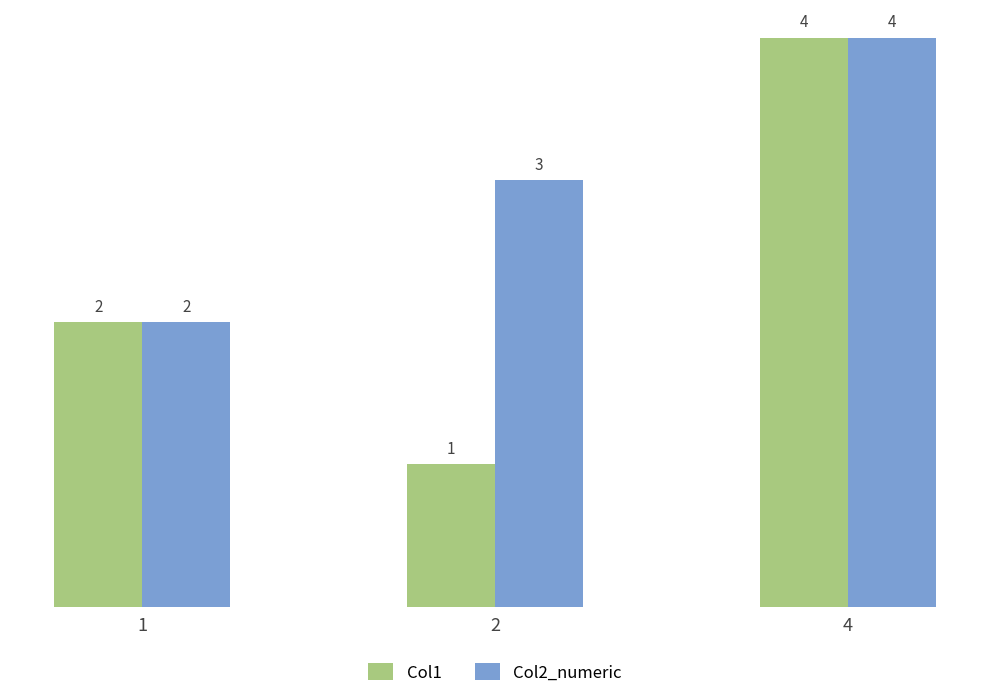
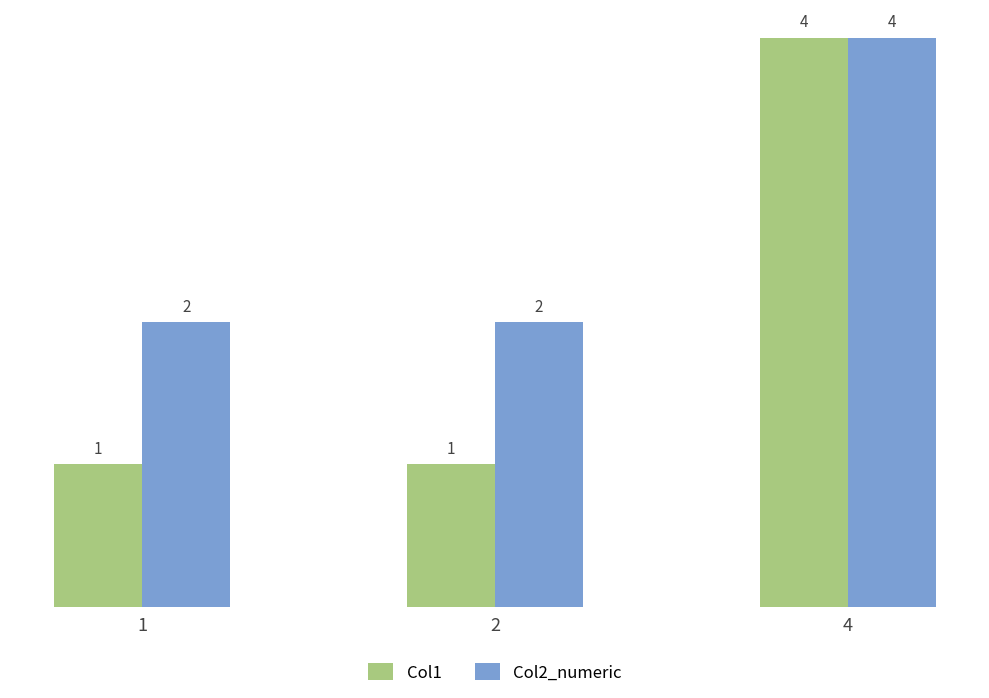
  {
    "Col1": {
-     "1": 2,
+     "1": 1,
      "2": 1,
      "4": 4
    },
    "Col2_numeric": {
      "1": 2,
-     "2": 3,
+     "2": 2,
      "4": 4
    }
  }
